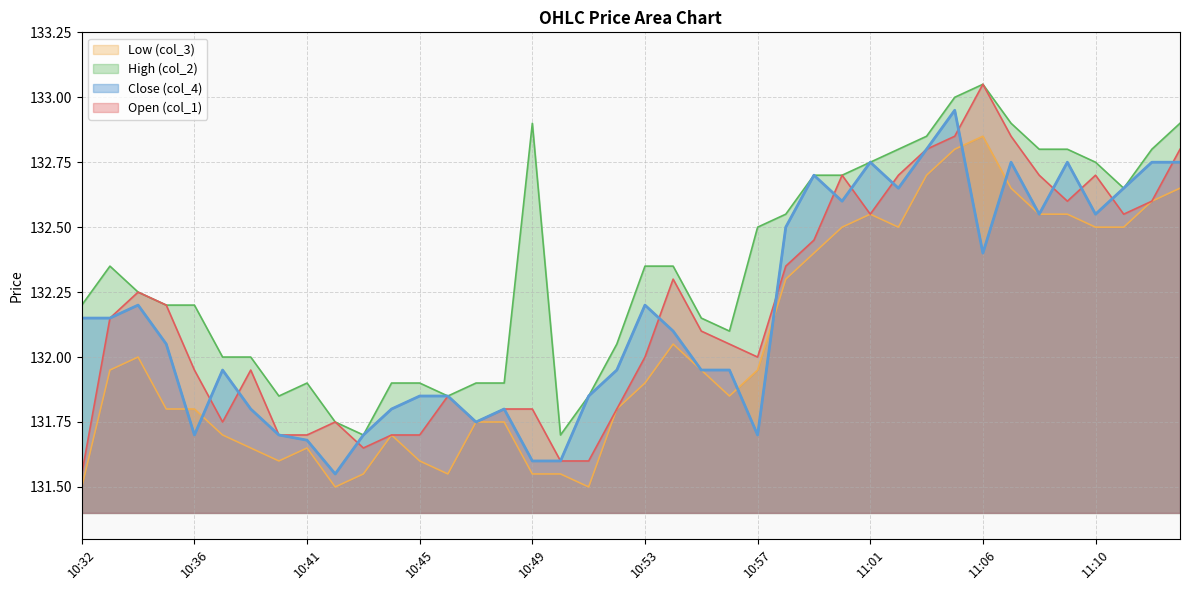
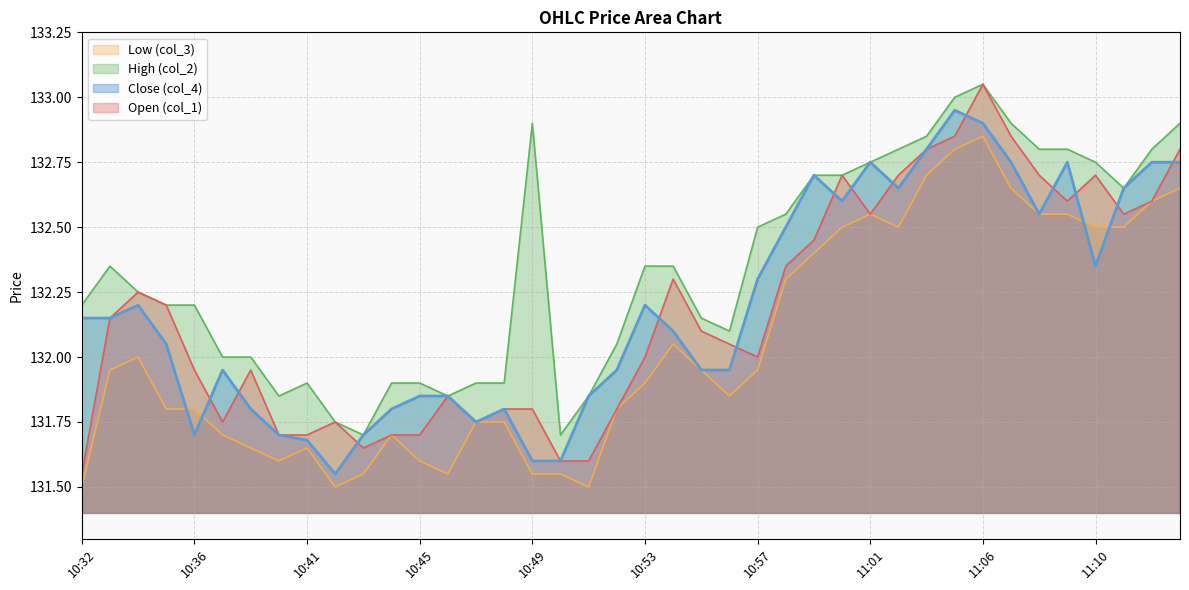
  {
    "High (col_2)": {
      "10:32": 132.20,
      "10:36": 132.20,
      "10:41": 131.90,
      "10:45": 131.90,
      "10:49": 132.90,
      "10:53": 132.35,
      "10:57": 132.50,
      "11:10": 132.75
    },
    "Close (col_4)": {
      "10:32": 132.15,
      "10:36": 131.70,
      "10:41": 131.68,
      "10:45": 131.85,
      "10:49": 131.60,
      "10:53": 132.20,
-     "10:57": 131.7,
-     "11:06": 132.4,
-     "11:10": 132.55
+     "10:57": 132.3,
+     "11:06": 132.9,
+     "11:10": 132.35
    }
  }
